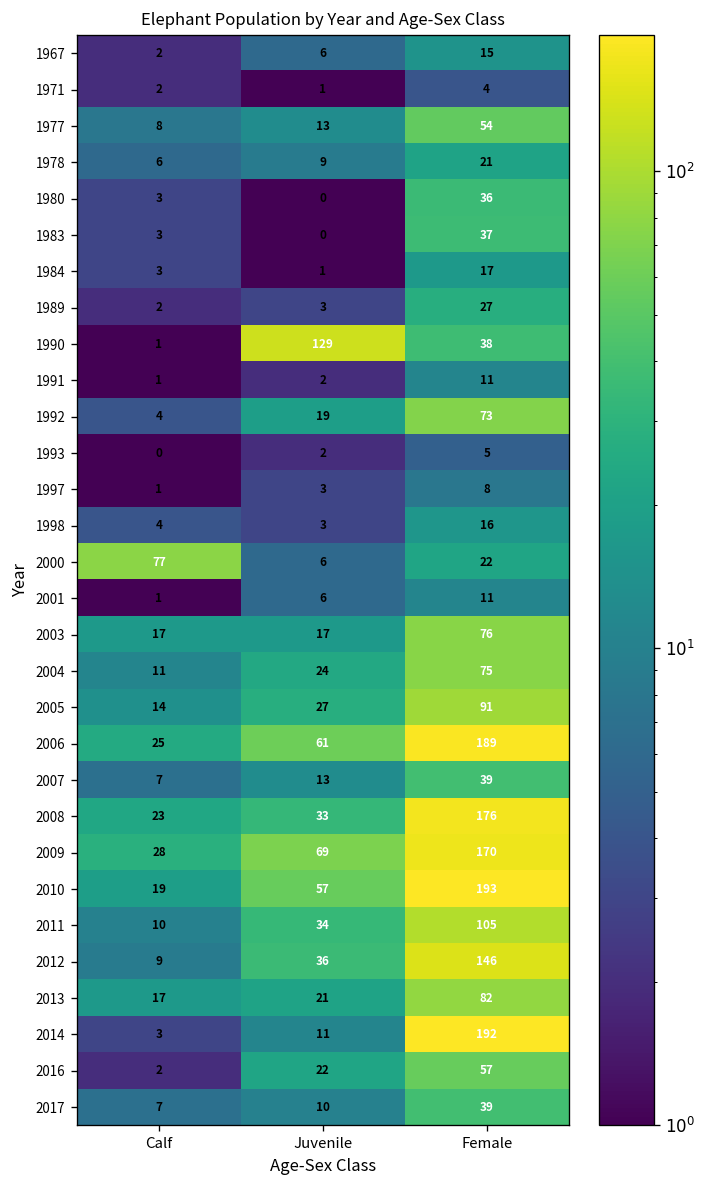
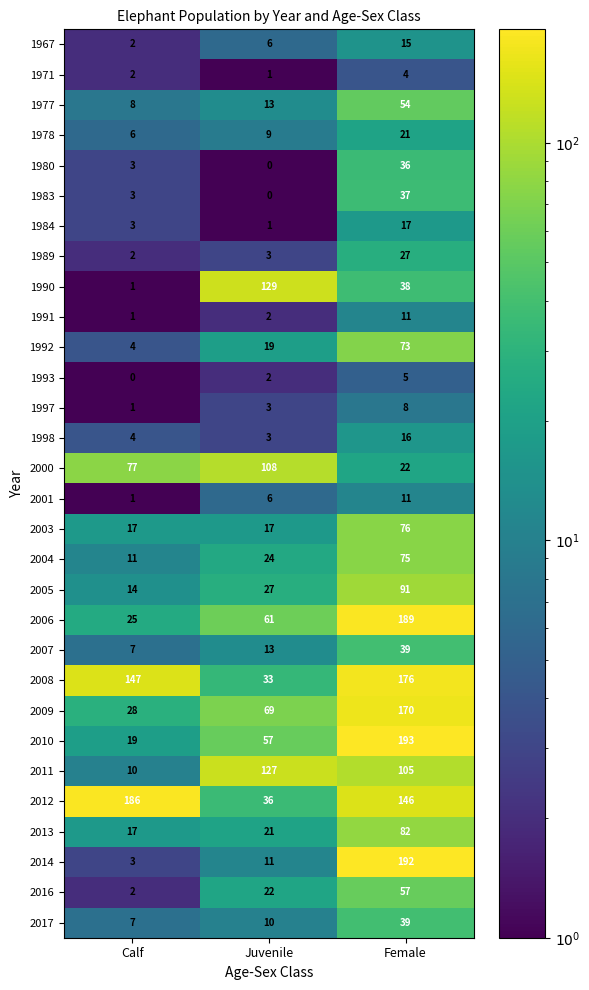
  {
    "1967": {
      "Calf": 2,
      "Juvenile": 6,
      "Female": 15
    },
    "1971": {
      "Calf": 2,
      "Juvenile": 1,
      "Female": 4
    },
    "1977": {
      "Calf": 8,
      "Juvenile": 13,
      "Female": 54
    },
    "1978": {
      "Calf": 6,
      "Juvenile": 9,
      "Female": 21
    },
    "1980": {
      "Calf": 3,
      "Juvenile": 0,
      "Female": 36
    },
    "1983": {
      "Calf": 3,
      "Juvenile": 0,
      "Female": 37
    },
    "1984": {
      "Calf": 3,
      "Juvenile": 1,
      "Female": 17
    },
    "1989": {
      "Calf": 2,
      "Juvenile": 3,
      "Female": 27
    },
    "1990": {
      "Calf": 1,
      "Juvenile": 129,
      "Female": 38
    },
    "1991": {
      "Calf": 1,
      "Juvenile": 2,
      "Female": 11
    },
    "1992": {
      "Calf": 4,
      "Juvenile": 19,
      "Female": 73
    },
    "1993": {
      "Calf": 0,
      "Juvenile": 2,
      "Female": 5
    },
    "1997": {
      "Calf": 1,
      "Juvenile": 3,
      "Female": 8
    },
    "1998": {
      "Calf": 4,
      "Juvenile": 3,
      "Female": 16
    },
    "2000": {
      "Calf": 77,
-     "Juvenile": 6,
+     "Juvenile": 108,
      "Female": 22
    },
    "2001": {
      "Calf": 1,
      "Juvenile": 6,
      "Female": 11
    },
    "2003": {
      "Calf": 17,
      "Juvenile": 17,
      "Female": 76
    },
    "2004": {
      "Calf": 11,
      "Juvenile": 24,
      "Female": 75
    },
    "2005": {
      "Calf": 14,
      "Juvenile": 27,
      "Female": 91
    },
    "2006": {
      "Calf": 25,
      "Juvenile": 61,
      "Female": 189
    },
    "2007": {
      "Calf": 7,
      "Juvenile": 13,
      "Female": 39
    },
    "2008": {
-     "Calf": 23,
+     "Calf": 147,
      "Juvenile": 33,
      "Female": 176
    },
    "2009": {
      "Calf": 28,
      "Juvenile": 69,
      "Female": 170
    },
    "2010": {
      "Calf": 19,
      "Juvenile": 57,
      "Female": 193
    },
    "2011": {
      "Calf": 10,
-     "Juvenile": 34,
+     "Juvenile": 127,
      "Female": 105
    },
    "2012": {
-     "Calf": 9,
+     "Calf": 186,
      "Juvenile": 36,
      "Female": 146
    },
    "2013": {
      "Calf": 17,
      "Juvenile": 21,
      "Female": 82
    },
    "2014": {
      "Calf": 3,
      "Juvenile": 11,
      "Female": 192
    },
    "2016": {
      "Calf": 2,
      "Juvenile": 22,
      "Female": 57
    },
    "2017": {
      "Calf": 7,
      "Juvenile": 10,
      "Female": 39
    }
  }
